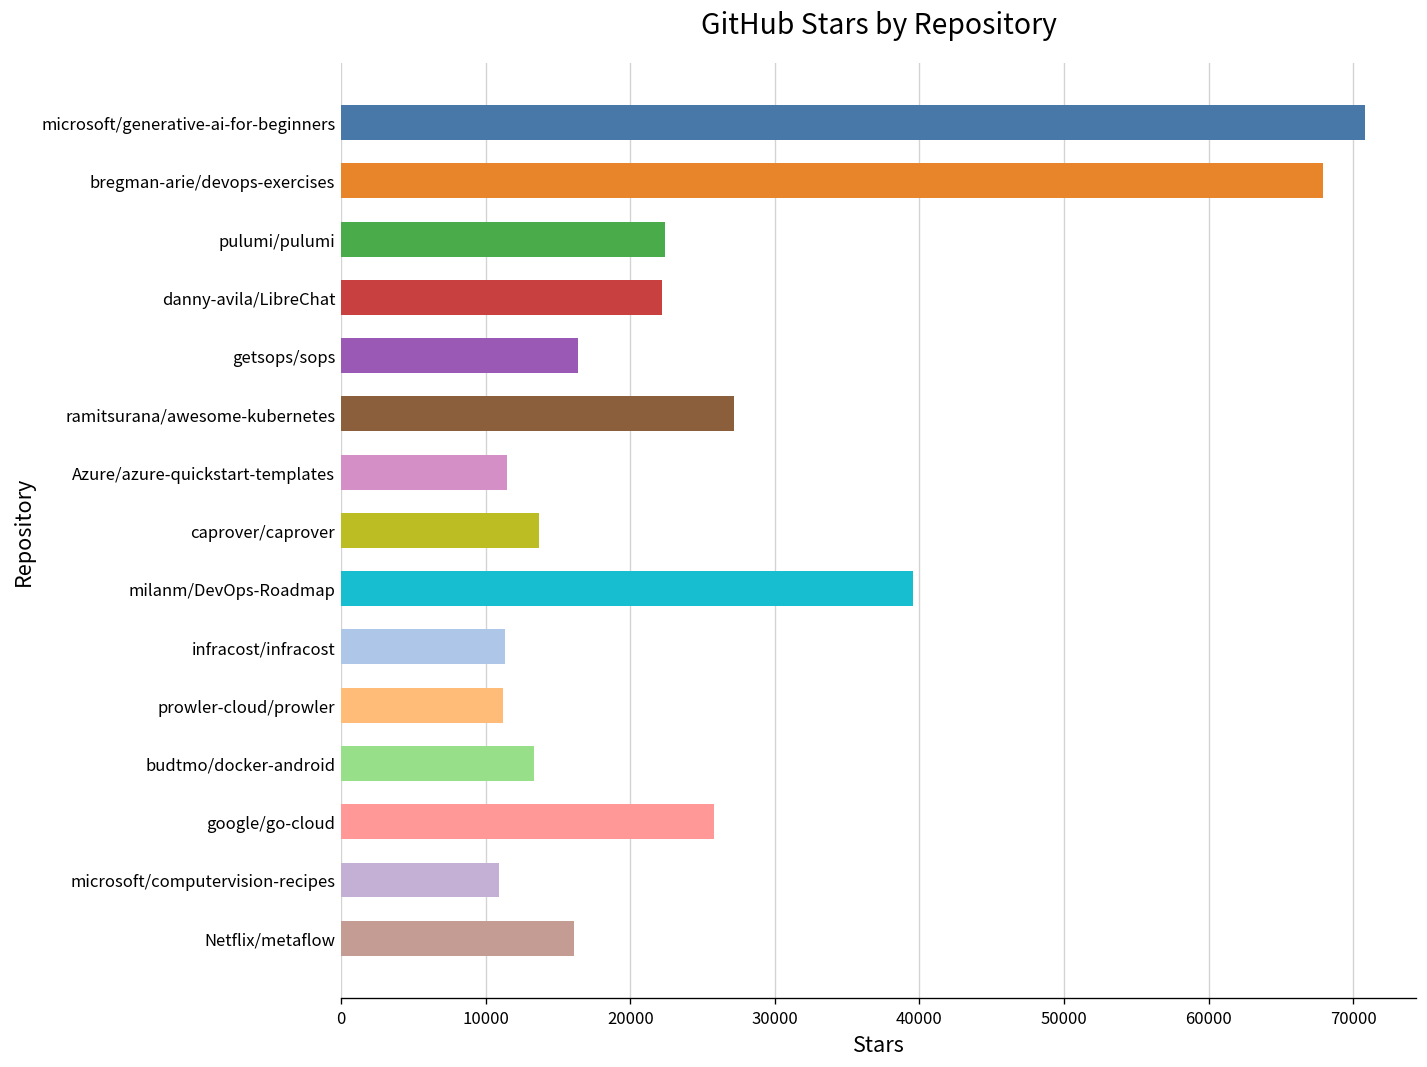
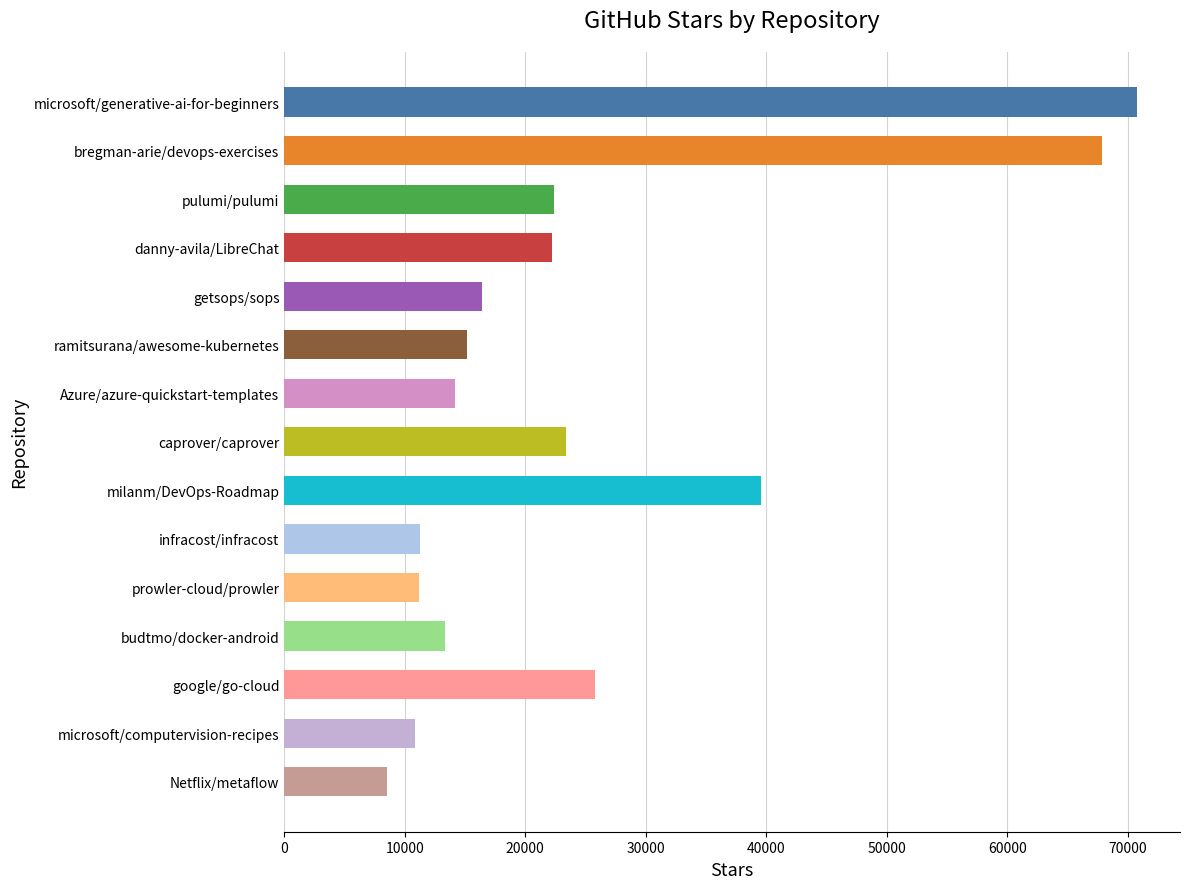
  {
    "microsoft/generative-ai-for-beginners": 70800,
    "bregman-arie/devops-exercises": 67900,
    "pulumi/pulumi": 22400,
    "danny-avila/LibreChat": 22200,
    "getsops/sops": 16400,
-   "ramitsurana/awesome-kubernetes": 27200,
-   "Azure/azure-quickstart-templates": 11500,
-   "caprover/caprover": 13700,
+   "ramitsurana/awesome-kubernetes": 15200,
+   "Azure/azure-quickstart-templates": 14200,
+   "caprover/caprover": 23400,
    "milanm/DevOps-Roadmap": 39500,
    "infracost/infracost": 11300,
    "prowler-cloud/prowler": 11200,
    "budtmo/docker-android": 13400,
    "google/go-cloud": 25800,
    "microsoft/computervision-recipes": 10900,
-   "Netflix/metaflow": 16100
+   "Netflix/metaflow": 8500
  }
